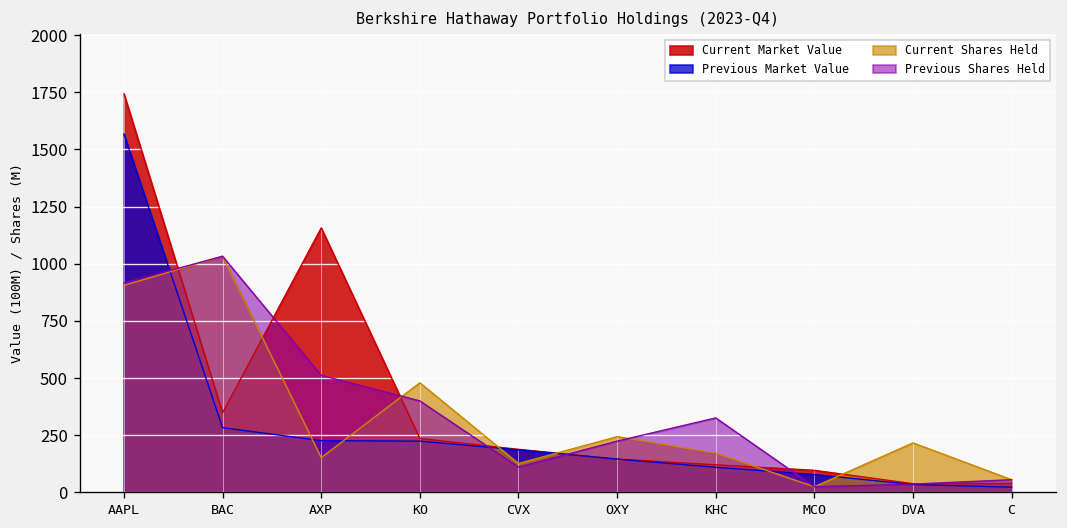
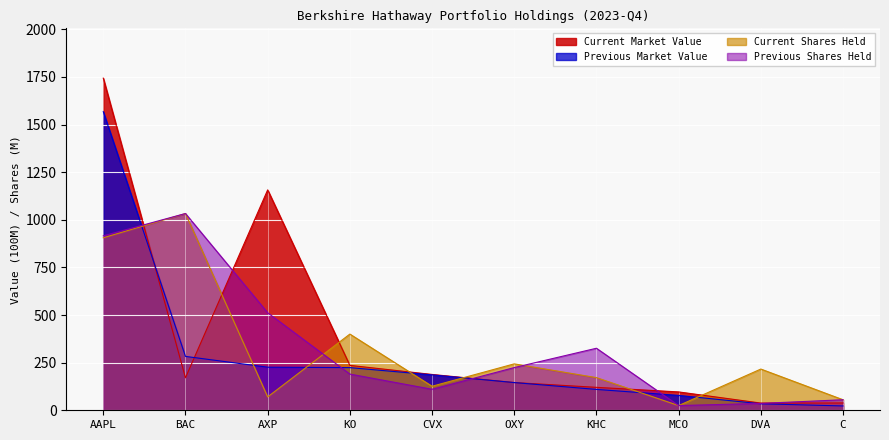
  {
    "Current Market Value": {
      "AAPL": 1740,
-     "BAC": 350,
+     "BAC": 170,
      "AXP": 1160,
      "MCO": 100,
      "C": 40
    },
    "Previous Market Value": {
      "AAPL": 1570,
      "BAC": 280,
      "AXP": 230,
      "MCO": 80,
      "C": 20
    },
    "Current Shares Held": {
-     "AXP": 150,
-     "KO": 480,
+     "AXP": 70,
+     "KO": 400,
      "CVX": 130,
      "OXY": 240,
      "KHC": 170,
      "DVA": 220
    },
    "Previous Shares Held": {
      "AXP": 510,
-     "KO": 400,
+     "KO": 190,
      "CVX": 110,
      "OXY": 220,
      "KHC": 330
    }
  }
